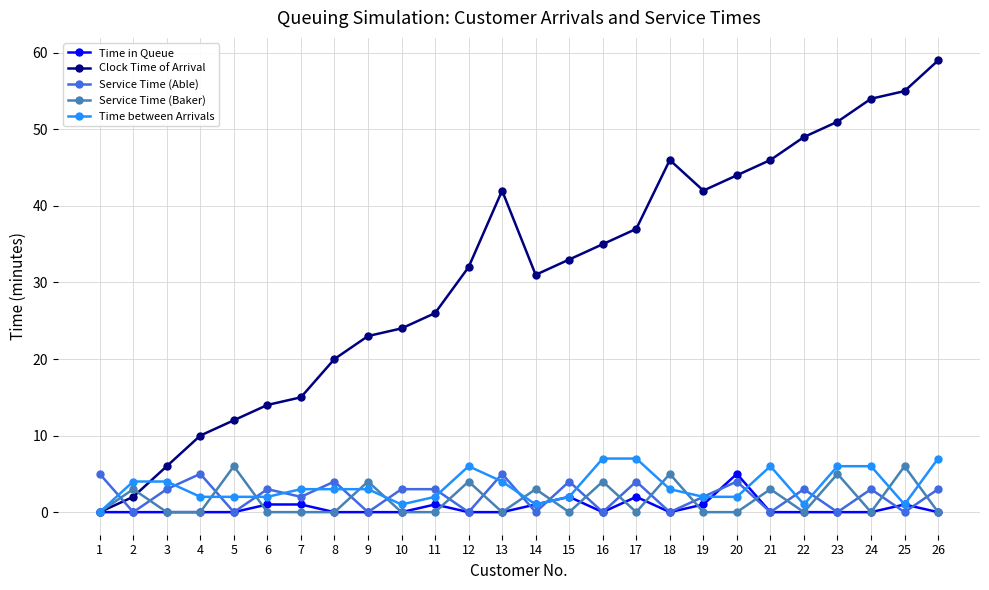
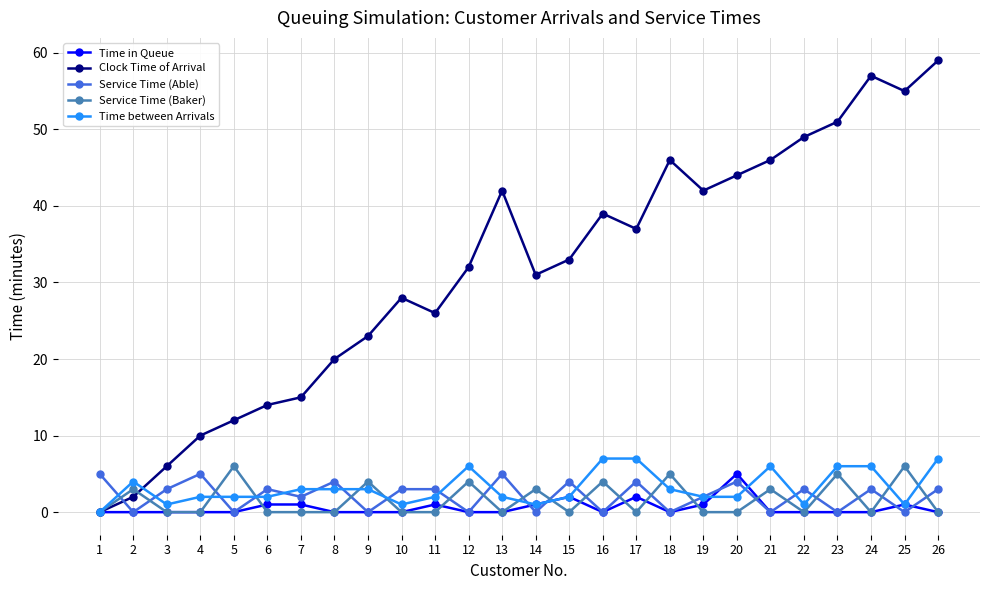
  {
    "Time in Queue": {
      "6": 1,
      "7": 1,
      "11": 1,
      "17": 2,
      "19": 1,
      "20": 5
    },
    "Clock Time of Arrival": {
      "2": 2,
      "3": 6,
      "4": 10,
      "5": 12,
      "6": 14,
      "7": 15,
      "8": 20,
      "9": 23,
-     "10": 24,
+     "10": 28,
      "11": 26,
      "12": 32,
      "13": 42,
      "14": 31,
      "15": 33,
-     "16": 35,
+     "16": 39,
      "17": 37,
      "18": 46,
      "19": 42,
      "20": 44,
      "21": 46,
      "22": 49,
      "23": 51,
-     "24": 54,
+     "24": 57,
      "25": 55,
      "26": 59
    },
    "Time between Arrivals": {
      "2": 4,
-     "3": 4,
+     "3": 1,
      "4": 2,
      "5": 2,
      "6": 2,
      "7": 3,
      "8": 3,
      "9": 3,
      "10": 1,
      "11": 2,
      "12": 6,
-     "13": 4,
+     "13": 2,
      "16": 7,
      "17": 7,
      "18": 3,
      "20": 2,
      "21": 6,
      "22": 1,
      "23": 6,
      "24": 6,
      "26": 7
    }
  }
